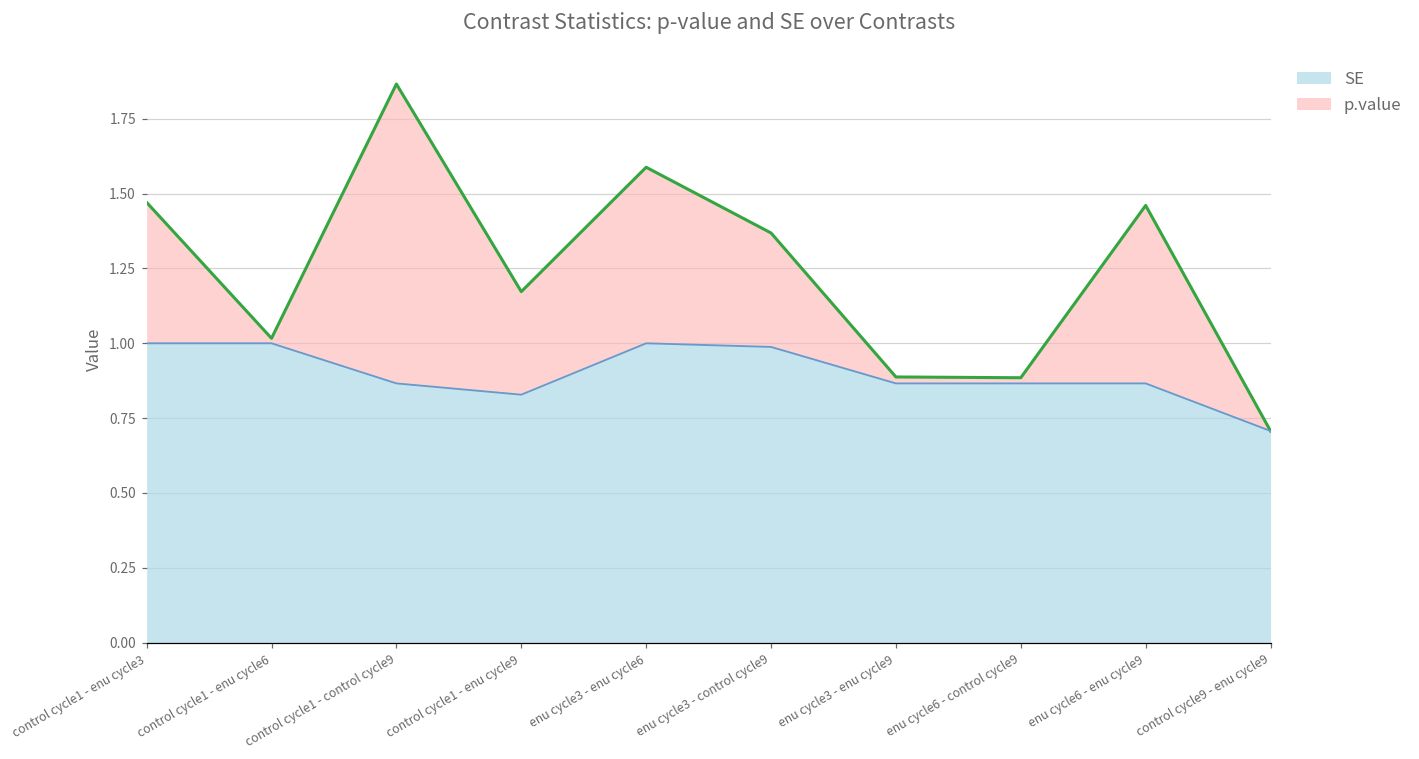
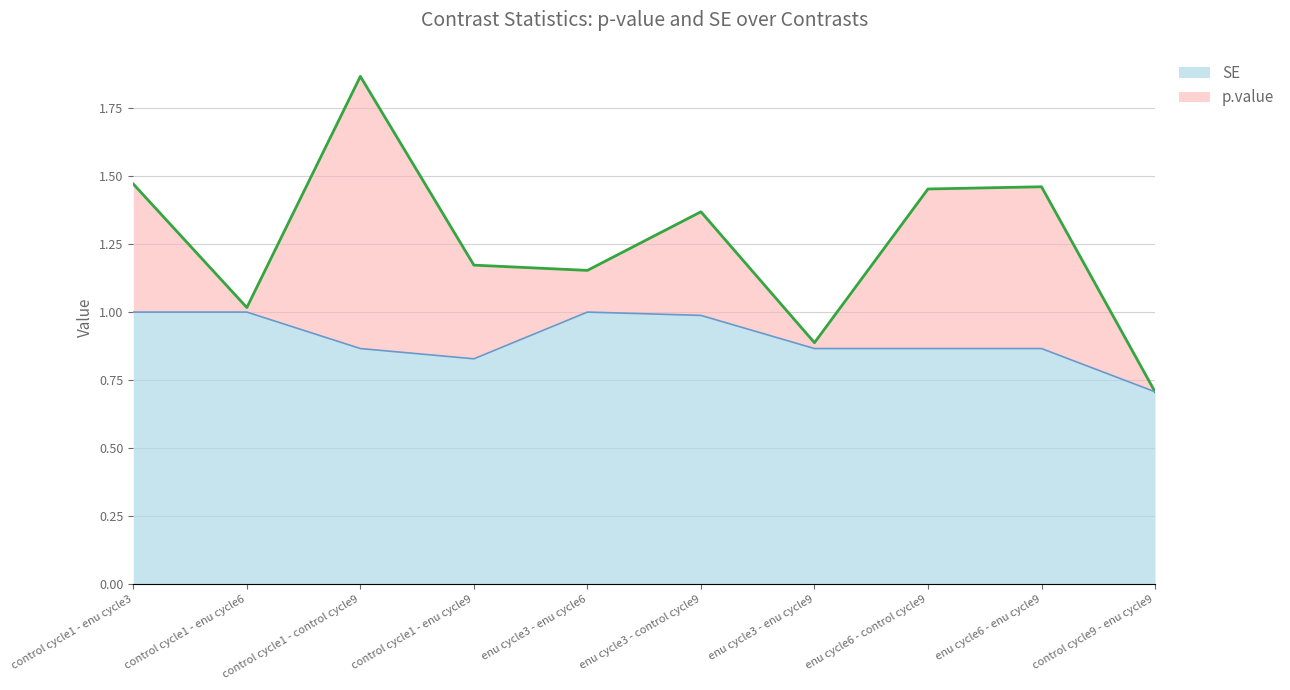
  {
    "SE": {
      "control cycle1 - enu cycle3": 1.00,
      "control cycle1 - enu cycle6": 1.00,
      "control cycle1 - control cycle9": 0.87,
      "control cycle1 - enu cycle9": 0.83,
      "enu cycle3 - enu cycle6": 1.00,
      "enu cycle3 - control cycle9": 0.99,
      "enu cycle3 - enu cycle9": 0.87,
      "enu cycle6 - control cycle9": 0.87,
      "enu cycle6 - enu cycle9": 0.87
    },
    "p.value": {
      "control cycle1 - enu cycle3": 0.47,
      "control cycle1 - enu cycle6": 0.02,
      "control cycle1 - control cycle9": 1.00,
      "control cycle1 - enu cycle9": 0.34,
-     "enu cycle3 - enu cycle6": 0.59,
+     "enu cycle3 - enu cycle6": 0.15,
      "enu cycle3 - control cycle9": 0.38,
      "enu cycle3 - enu cycle9": 0.02,
-     "enu cycle6 - control cycle9": 0.02,
+     "enu cycle6 - control cycle9": 0.59,
      "enu cycle6 - enu cycle9": 0.59
    }
  }
